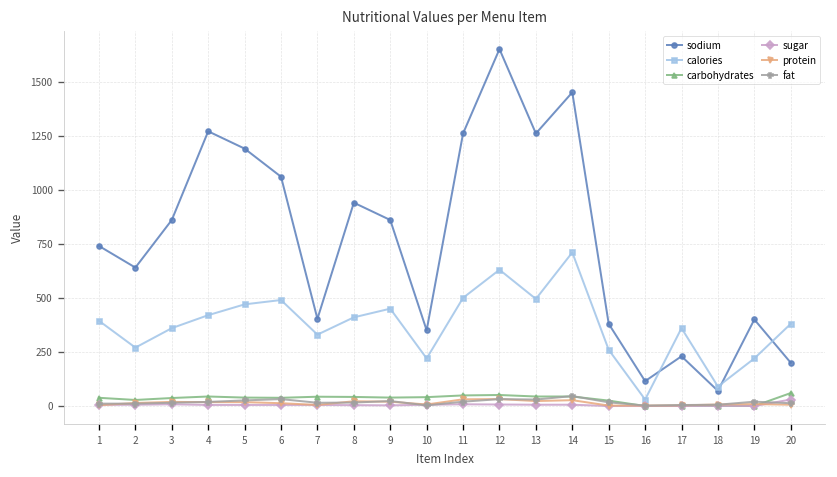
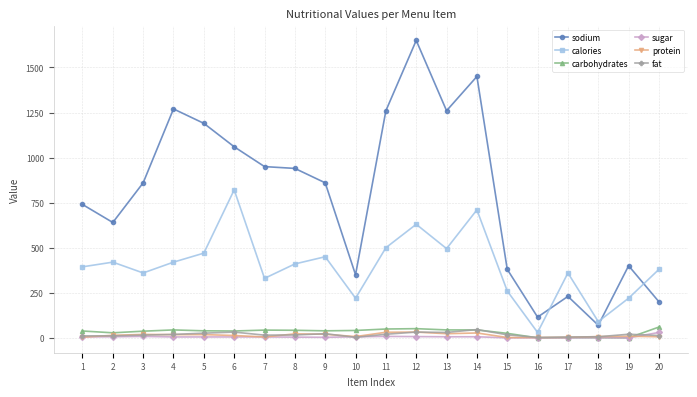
  {
    "sodium": {
      "1": 740,
      "2": 640,
      "3": 860,
      "4": 1270,
      "5": 1190,
      "6": 1060,
-     "7": 400,
+     "7": 950,
      "8": 940,
      "9": 860,
      "10": 350,
      "11": 1260,
      "12": 1650,
      "13": 1260,
      "14": 1450,
      "15": 380,
      "16": 120,
      "17": 230,
      "18": 70,
      "19": 400,
      "20": 200
    },
    "calories": {
      "1": 390,
-     "2": 270,
+     "2": 420,
      "3": 360,
      "4": 420,
      "5": 470,
-     "6": 490,
+     "6": 820,
      "7": 330,
      "8": 410,
      "9": 450,
      "10": 220,
      "11": 500,
      "12": 630,
      "13": 500,
      "14": 710,
      "15": 260,
      "16": 30,
      "17": 360,
      "18": 90,
      "19": 220,
      "20": 380
    },
    "protein": {
      "14": 30
    }
  }
